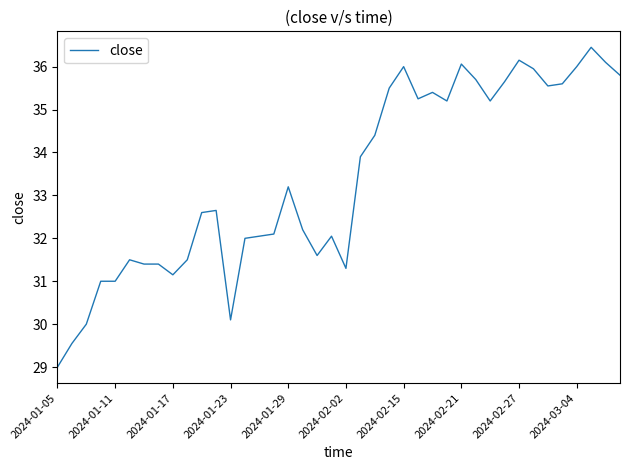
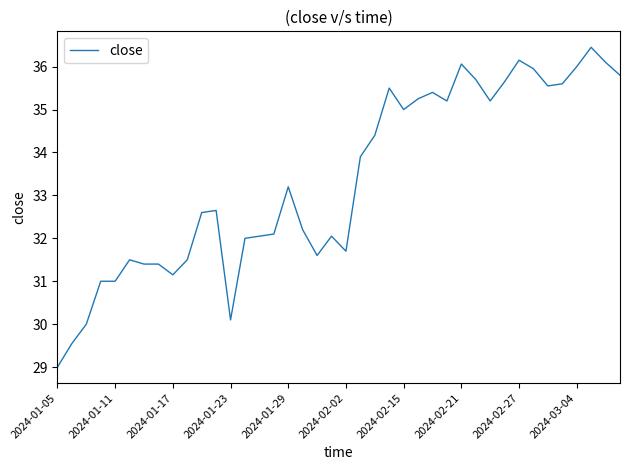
  {
    "2024-01-05": 29.0,
    "2024-01-11": 31.0,
    "2024-01-17": 31.2,
    "2024-01-23": 30.1,
    "2024-01-29": 33.2,
-   "2024-02-02": 31.3,
-   "2024-02-15": 36,
+   "2024-02-02": 31.7,
+   "2024-02-15": 35,
    "2024-02-21": 36.1,
    "2024-02-27": 36.2,
    "2024-03-04": 36.0
  }
